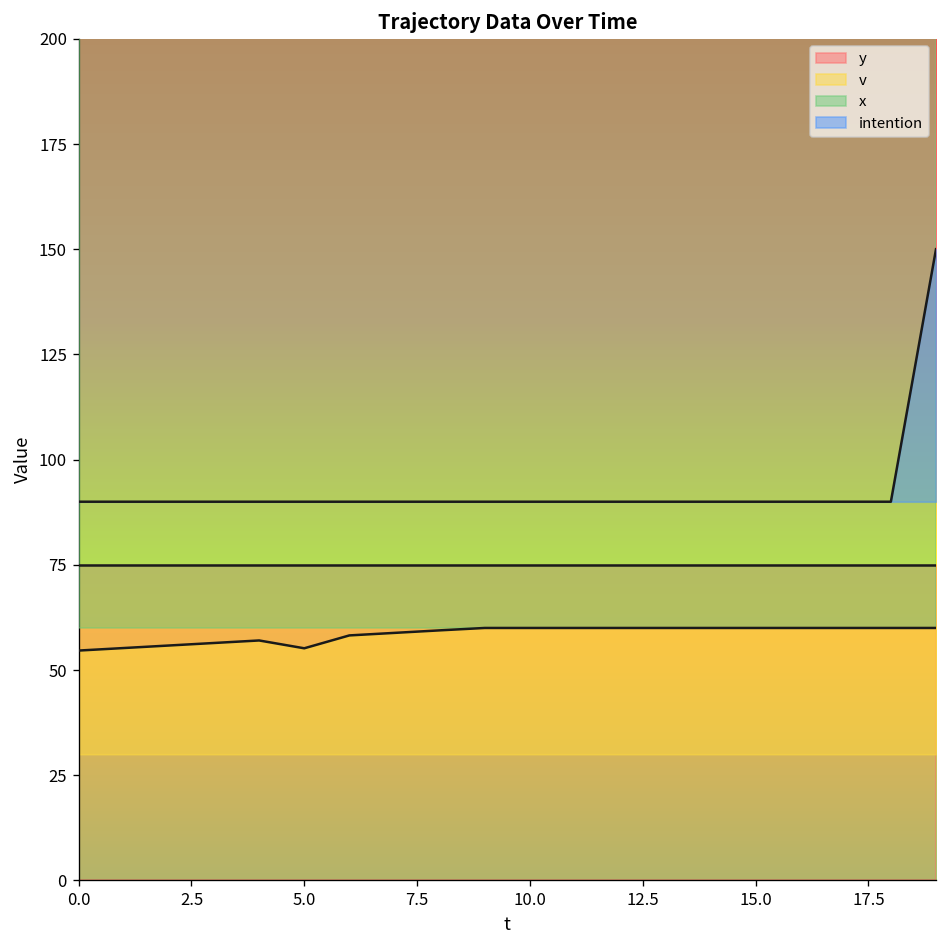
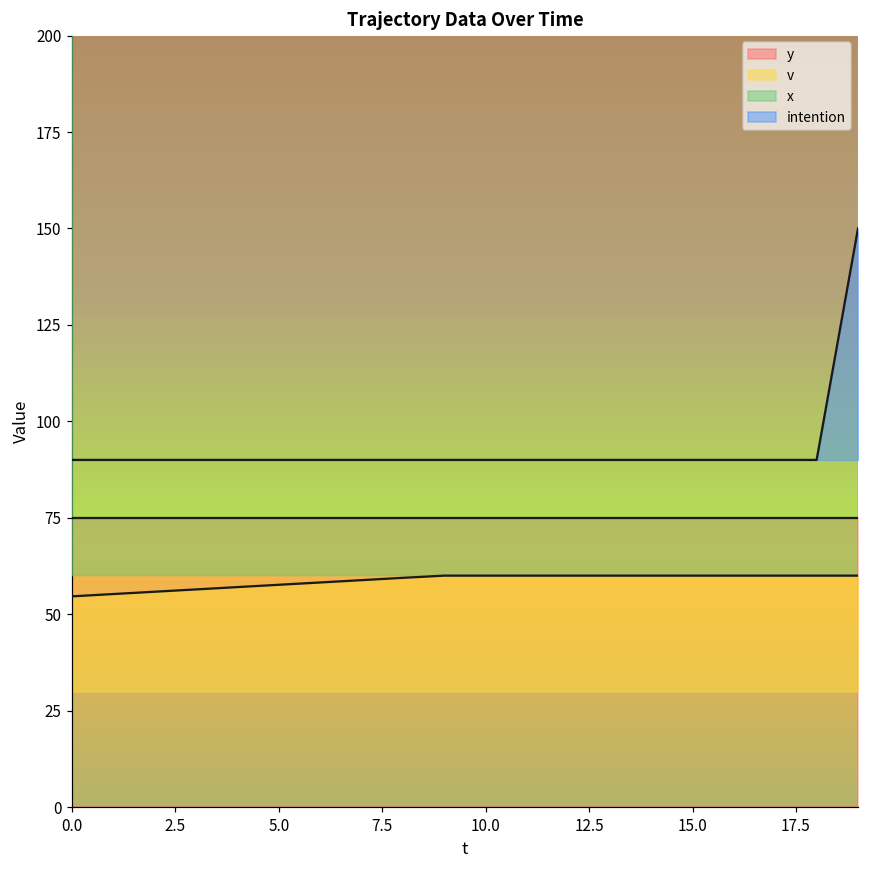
  {
    "y": {
      "0.0": 75,
      "5.0": 75,
      "10.0": 75,
      "15.0": 75
    },
    "v": {
      "0.0": 55,
-     "5.0": 55,
+     "5.0": 58,
      "10.0": 60,
      "15.0": 60
    },
    "intention": {
      "0.0": 90,
      "5.0": 90,
      "10.0": 90,
      "15.0": 90
    }
  }
